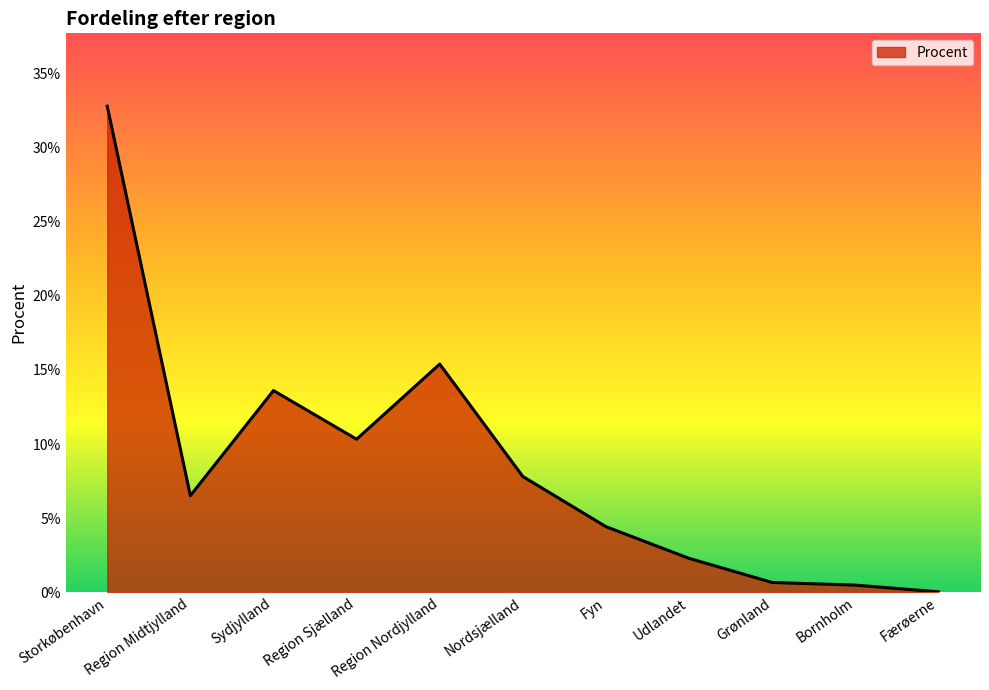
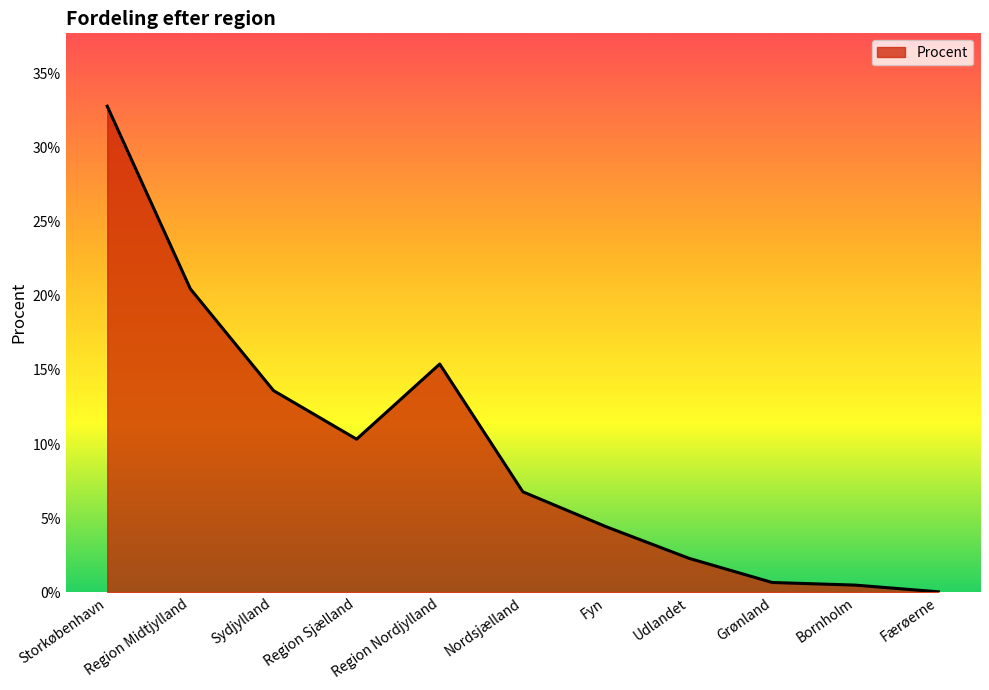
  {
    "Storkøbenhavn": "32.8%",
-   "Region Midtjylland": "6.5%",
+   "Region Midtjylland": "20.5%",
    "Sydjylland": "13.6%",
    "Region Sjælland": "10.3%",
    "Region Nordjylland": "15.4%",
-   "Nordsjælland": "7.8%",
+   "Nordsjælland": "6.8%",
    "Fyn": "4.4%",
    "Udlandet": "2.3%",
    "Grønland": "0.7%",
    "Bornholm": "0.5%",
    "Færøerne": "0.0%"
  }
